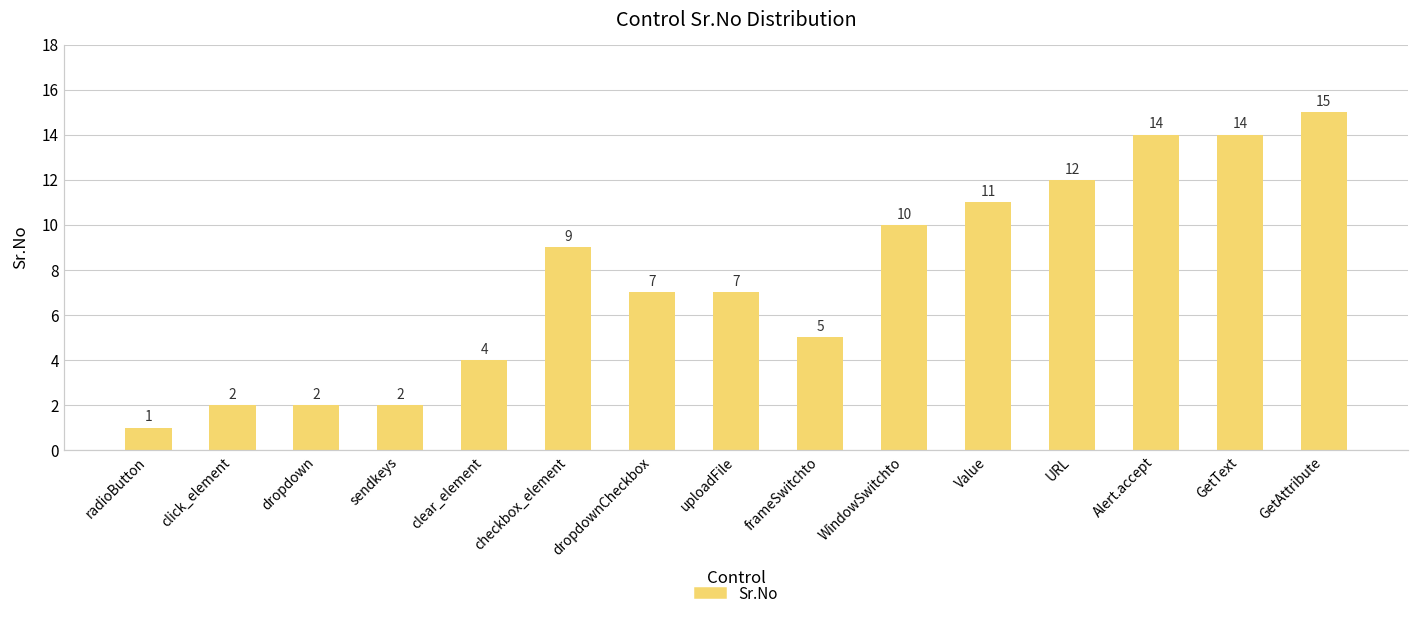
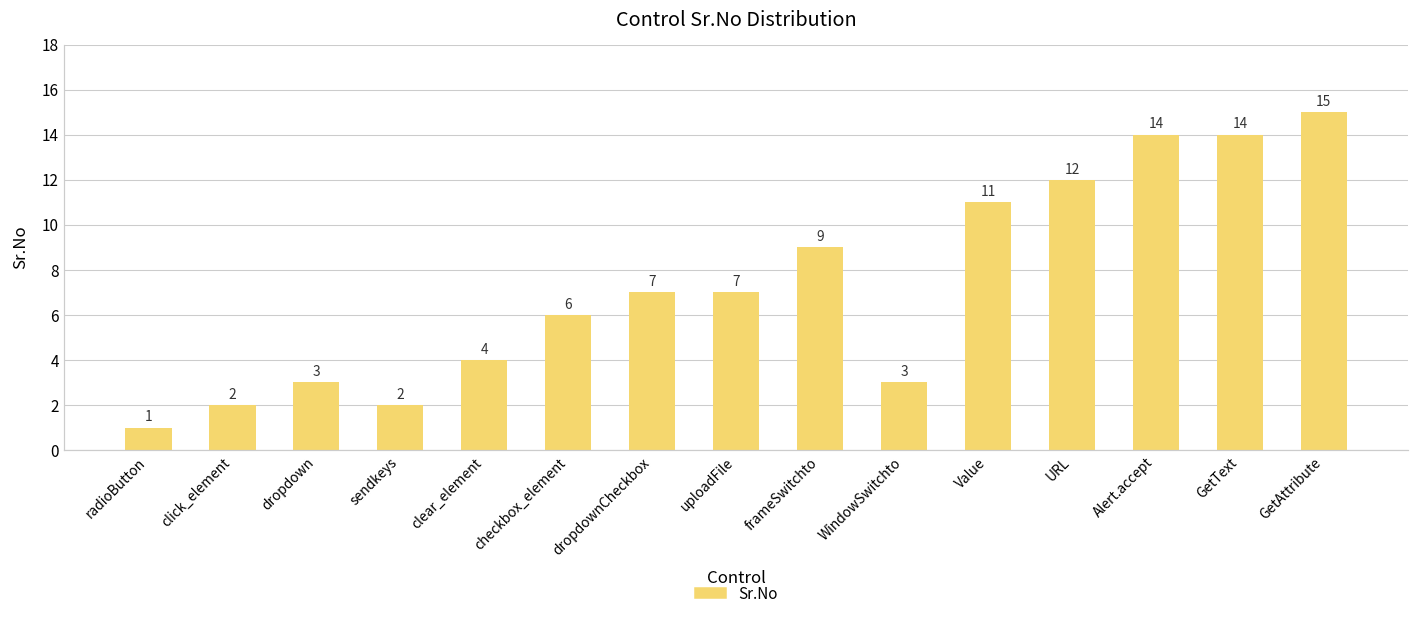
  {
    "radioButton": 1,
    "click_element": 2,
-   "dropdown": 2,
+   "dropdown": 3,
    "sendkeys": 2,
    "clear_element": 4,
-   "checkbox_element": 9,
+   "checkbox_element": 6,
    "dropdownCheckbox": 7,
    "uploadFile": 7,
-   "frameSwitchto": 5,
-   "WindowSwitchto": 10,
+   "frameSwitchto": 9,
+   "WindowSwitchto": 3,
    "Value": 11,
    "URL": 12,
    "Alert.accept": 14,
    "GetText": 14,
    "GetAttribute": 15
  }
